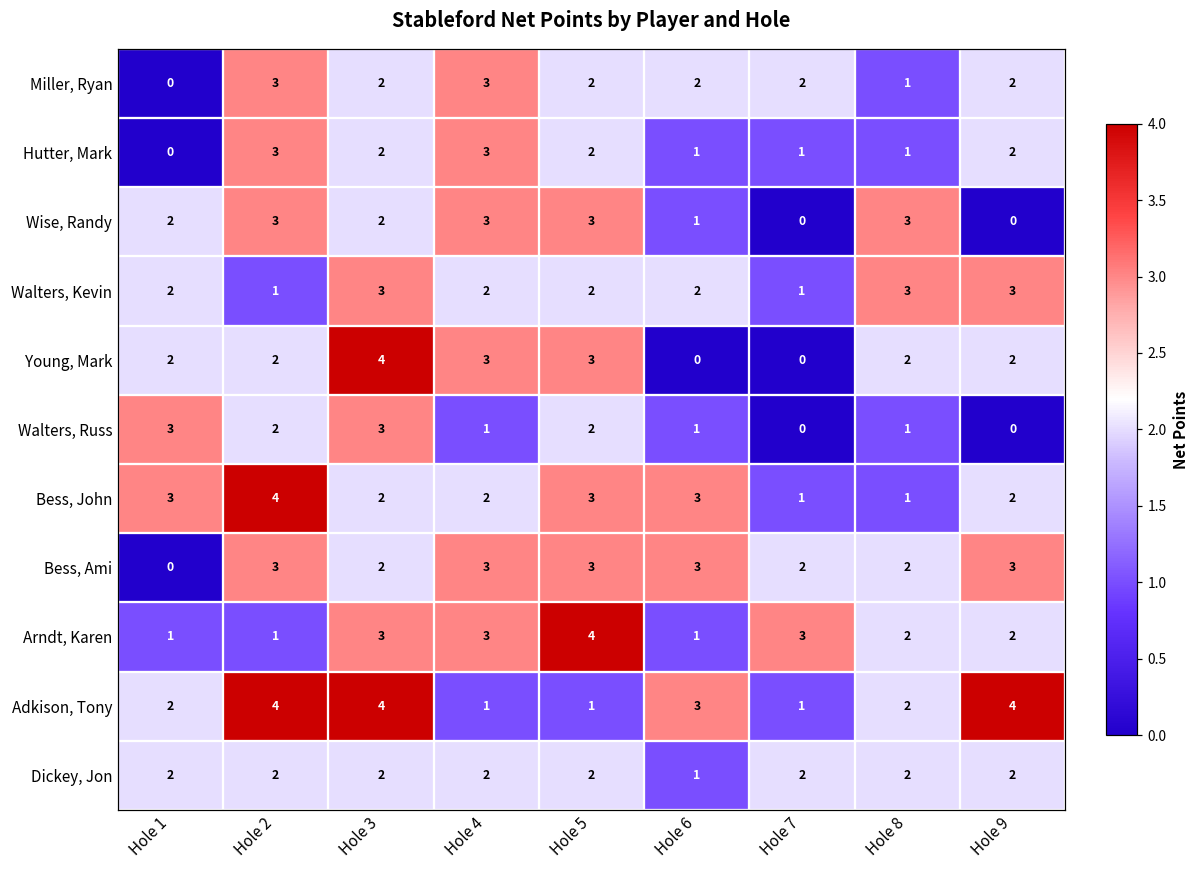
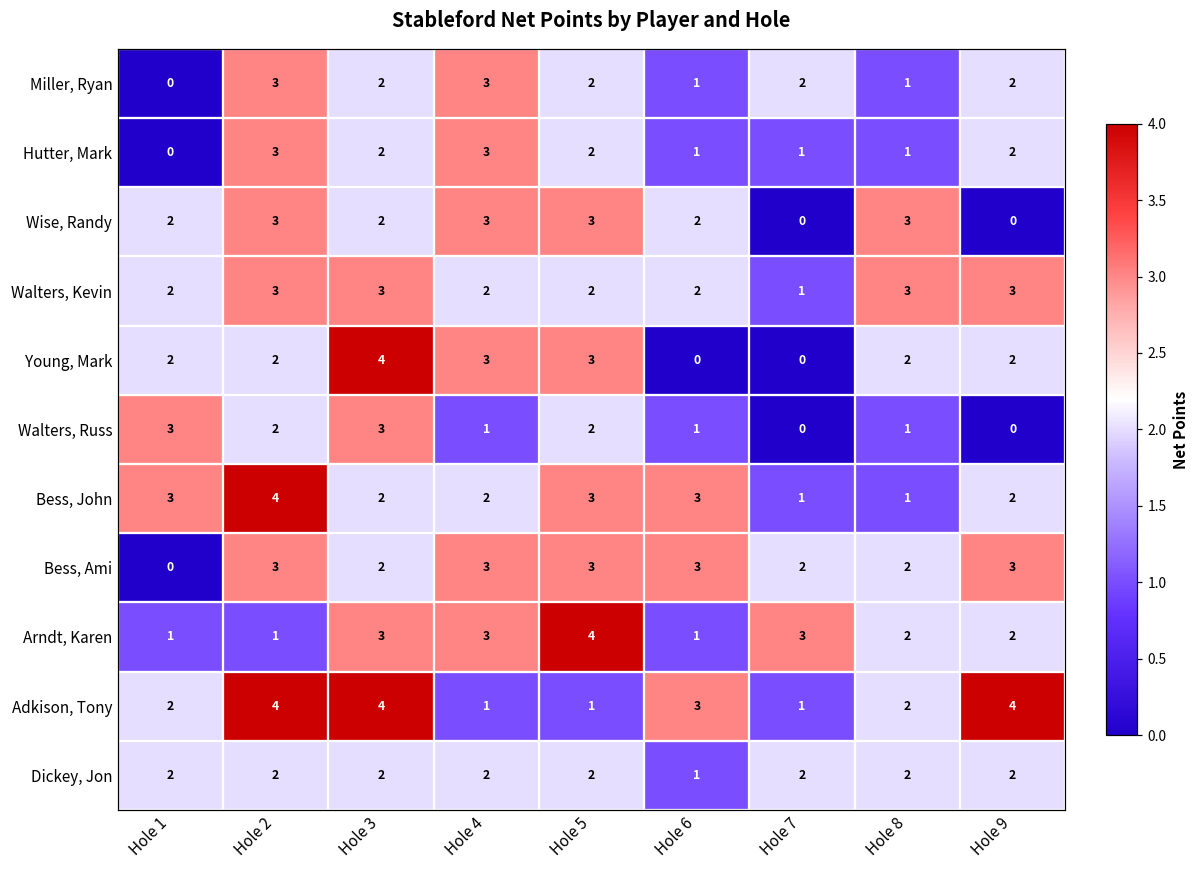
  {
    "Miller, Ryan": {
      "Hole 1": 0,
      "Hole 2": 3,
      "Hole 3": 2,
      "Hole 4": 3,
      "Hole 5": 2,
-     "Hole 6": 2,
+     "Hole 6": 1,
      "Hole 7": 2,
      "Hole 8": 1,
      "Hole 9": 2
    },
    "Hutter, Mark": {
      "Hole 1": 0,
      "Hole 2": 3,
      "Hole 3": 2,
      "Hole 4": 3,
      "Hole 5": 2,
      "Hole 6": 1,
      "Hole 7": 1,
      "Hole 8": 1,
      "Hole 9": 2
    },
    "Wise, Randy": {
      "Hole 1": 2,
      "Hole 2": 3,
      "Hole 3": 2,
      "Hole 4": 3,
      "Hole 5": 3,
-     "Hole 6": 1,
+     "Hole 6": 2,
      "Hole 7": 0,
      "Hole 8": 3,
      "Hole 9": 0
    },
    "Walters, Kevin": {
      "Hole 1": 2,
-     "Hole 2": 1,
+     "Hole 2": 3,
      "Hole 3": 3,
      "Hole 4": 2,
      "Hole 5": 2,
      "Hole 6": 2,
      "Hole 7": 1,
      "Hole 8": 3,
      "Hole 9": 3
    },
    "Young, Mark": {
      "Hole 1": 2,
      "Hole 2": 2,
      "Hole 3": 4,
      "Hole 4": 3,
      "Hole 5": 3,
      "Hole 6": 0,
      "Hole 7": 0,
      "Hole 8": 2,
      "Hole 9": 2
    },
    "Walters, Russ": {
      "Hole 1": 3,
      "Hole 2": 2,
      "Hole 3": 3,
      "Hole 4": 1,
      "Hole 5": 2,
      "Hole 6": 1,
      "Hole 7": 0,
      "Hole 8": 1,
      "Hole 9": 0
    },
    "Bess, John": {
      "Hole 1": 3,
      "Hole 2": 4,
      "Hole 3": 2,
      "Hole 4": 2,
      "Hole 5": 3,
      "Hole 6": 3,
      "Hole 7": 1,
      "Hole 8": 1,
      "Hole 9": 2
    },
    "Bess, Ami": {
      "Hole 1": 0,
      "Hole 2": 3,
      "Hole 3": 2,
      "Hole 4": 3,
      "Hole 5": 3,
      "Hole 6": 3,
      "Hole 7": 2,
      "Hole 8": 2,
      "Hole 9": 3
    },
    "Arndt, Karen": {
      "Hole 1": 1,
      "Hole 2": 1,
      "Hole 3": 3,
      "Hole 4": 3,
      "Hole 5": 4,
      "Hole 6": 1,
      "Hole 7": 3,
      "Hole 8": 2,
      "Hole 9": 2
    },
    "Adkison, Tony": {
      "Hole 1": 2,
      "Hole 2": 4,
      "Hole 3": 4,
      "Hole 4": 1,
      "Hole 5": 1,
      "Hole 6": 3,
      "Hole 7": 1,
      "Hole 8": 2,
      "Hole 9": 4
    },
    "Dickey, Jon": {
      "Hole 1": 2,
      "Hole 2": 2,
      "Hole 3": 2,
      "Hole 4": 2,
      "Hole 5": 2,
      "Hole 6": 1,
      "Hole 7": 2,
      "Hole 8": 2,
      "Hole 9": 2
    }
  }
